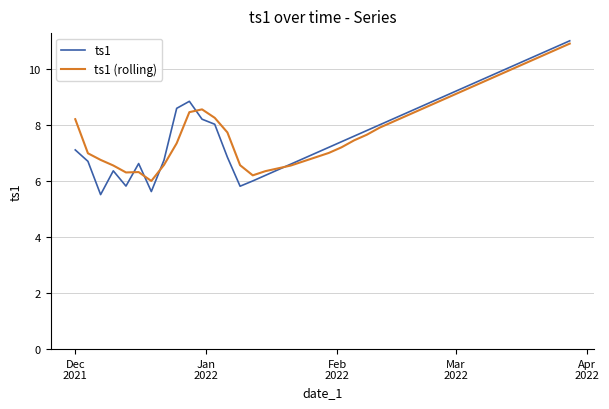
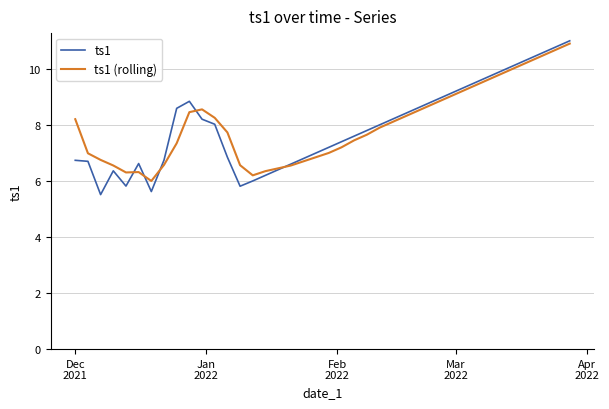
  {
    "ts1": {
-     "Dec 2021": 7.1,
+     "Dec 2021": 6.7,
      "Mar 2022": 9.2
    },
    "ts1 (rolling)": {
      "Dec 2021": 8.2,
      "Mar 2022": 9.1
    }
  }
